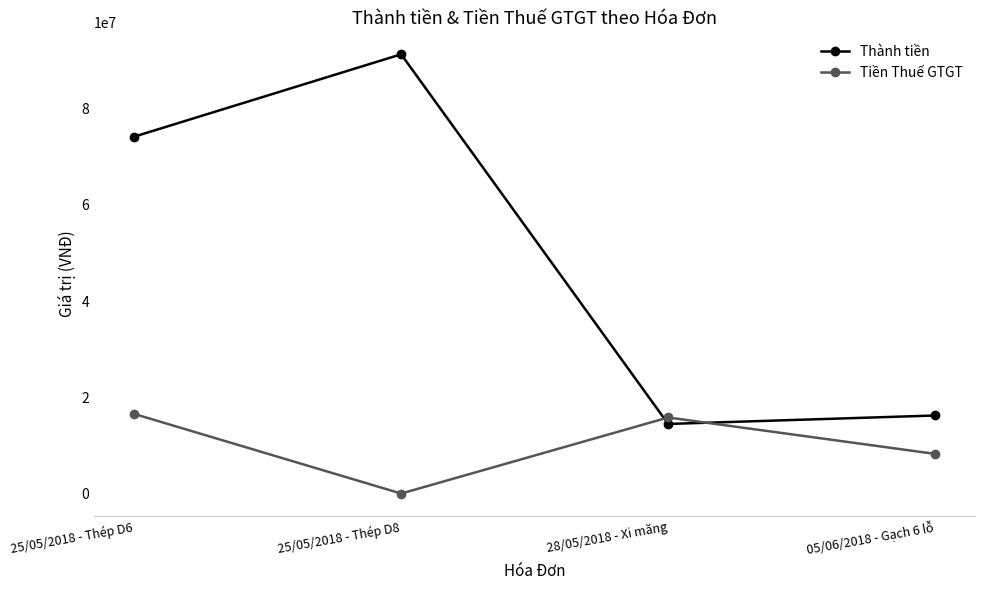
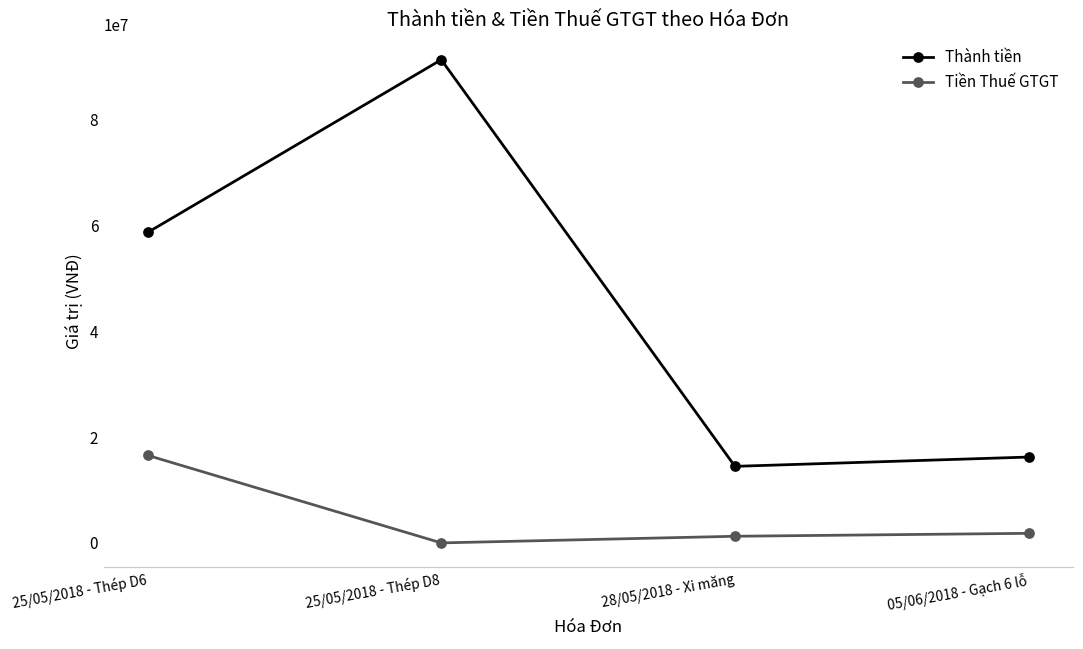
  {
    "Thành tiền": {
-     "25/05/2018 - Thép D6": 74000000,
+     "25/05/2018 - Thép D6": 59000000,
      "25/05/2018 - Thép D8": 91000000,
      "28/05/2018 - Xi măng": 14000000,
      "05/06/2018 - Gạch 6 lỗ": 16000000
    },
    "Tiền Thuế GTGT": {
      "25/05/2018 - Thép D6": 17000000,
      "25/05/2018 - Thép D8": 0,
-     "28/05/2018 - Xi măng": 16000000,
-     "05/06/2018 - Gạch 6 lỗ": 8000000
+     "28/05/2018 - Xi măng": 1000000,
+     "05/06/2018 - Gạch 6 lỗ": 2000000
    }
  }
